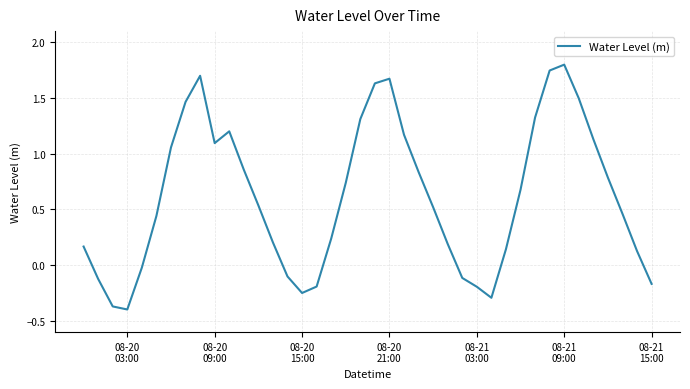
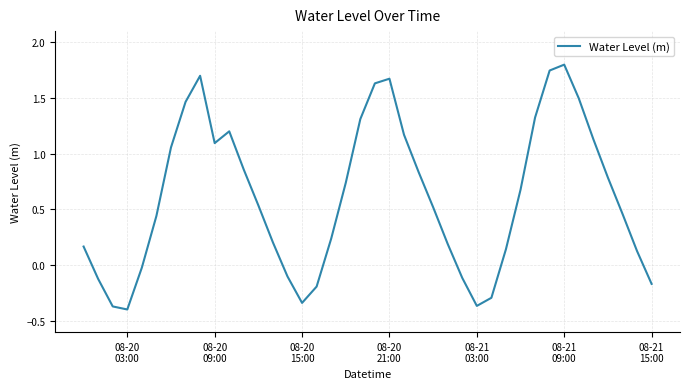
  {
    "08-20 03:00": -0.40,
    "08-20 09:00": 1.10,
-   "08-20 15:00": -0.25,
+   "08-20 15:00": -0.34,
    "08-20 21:00": 1.67,
-   "08-21 03:00": -0.19,
+   "08-21 03:00": -0.36,
    "08-21 09:00": 1.80,
    "08-21 15:00": -0.17
  }
